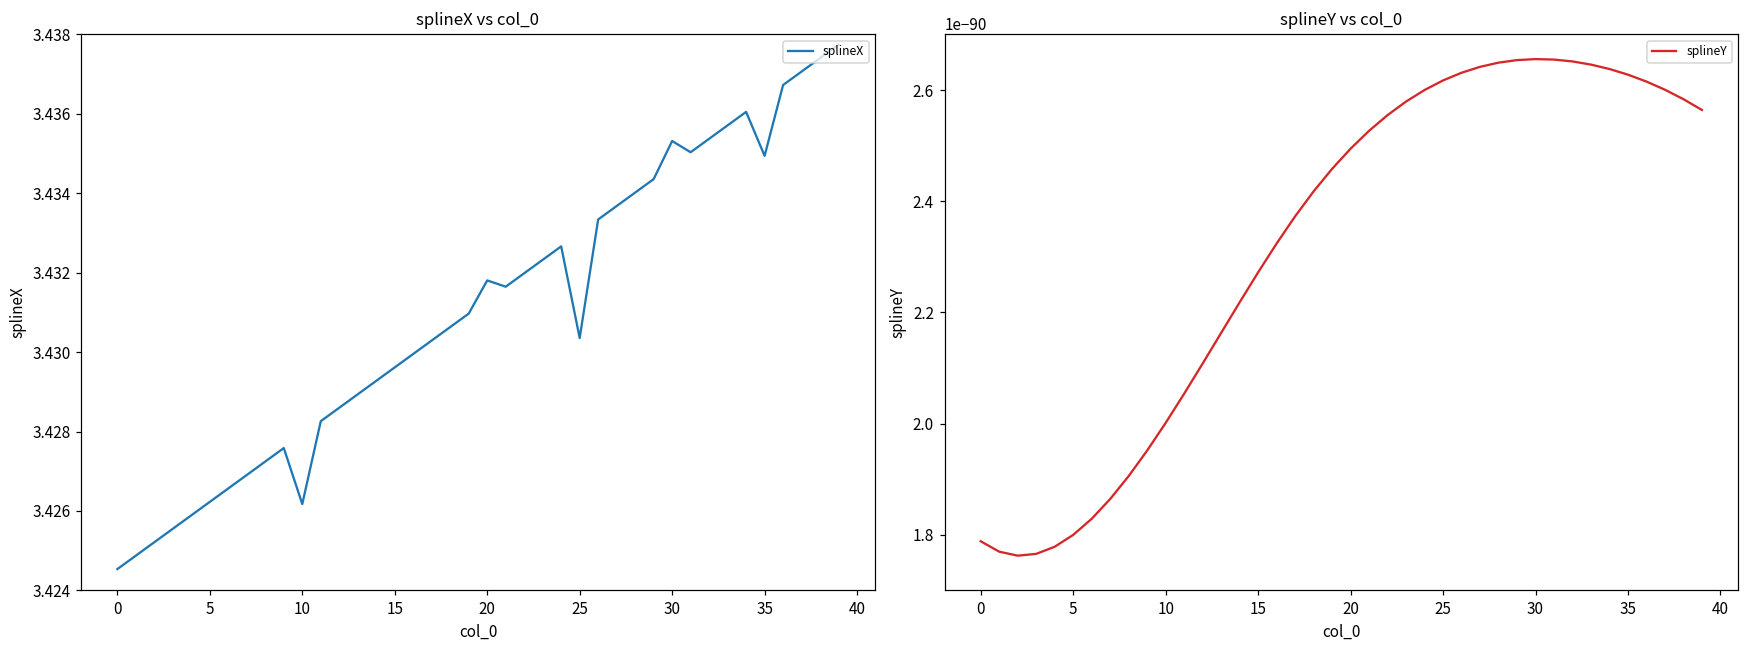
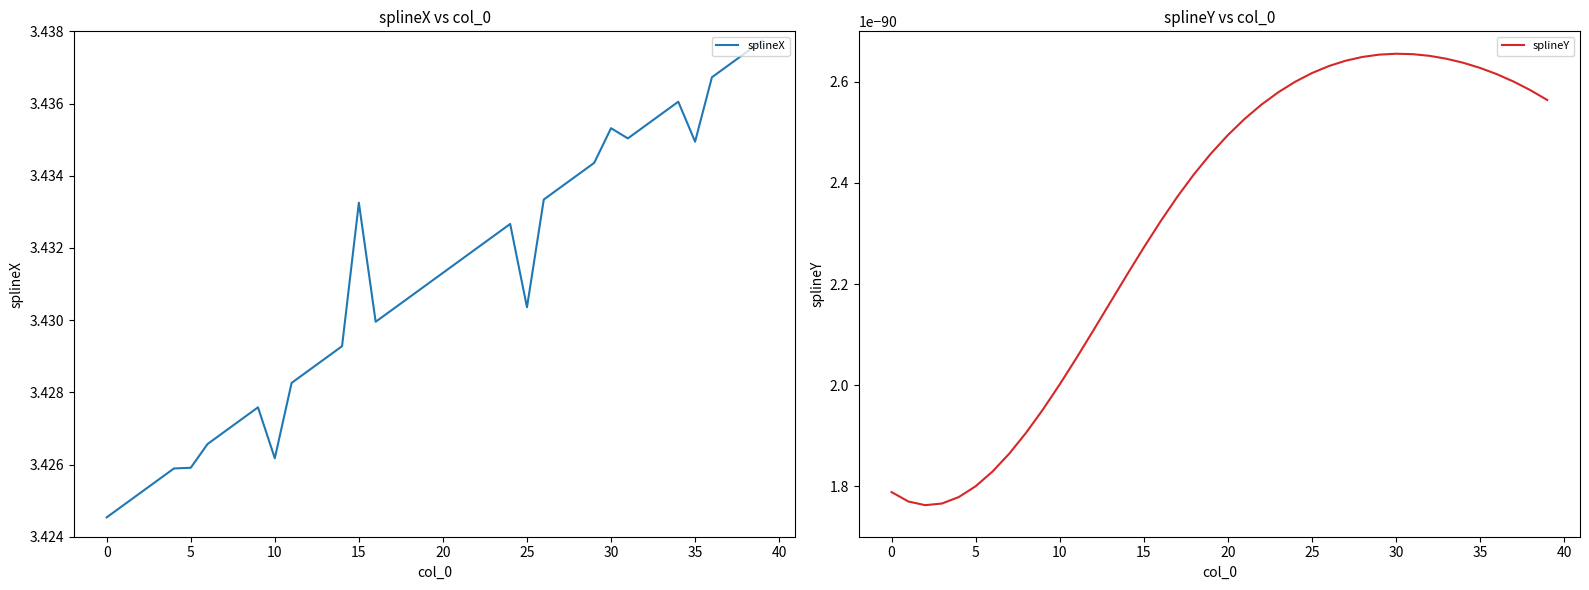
  {
    "splineX vs col_0": {
      "0": 3.4245,
-     "5": 3.4262,
+     "5": 3.4259,
      "10": 3.4262,
-     "15": 3.4296,
-     "20": 3.4318,
+     "15": 3.4333,
+     "20": 3.4313,
      "25": 3.4304,
      "30": 3.4353,
      "35": 3.4349
    },
    "splineY vs col_0": {
      "0": 0.000000000000,
      "5": 0.000000000000,
      "10": 0.000000000000,
      "15": 0.000000000000,
      "20": 0.000000000000,
      "25": 0.000000000000,
      "30": 0.000000000000,
      "35": 0.000000000000
    }
  }
